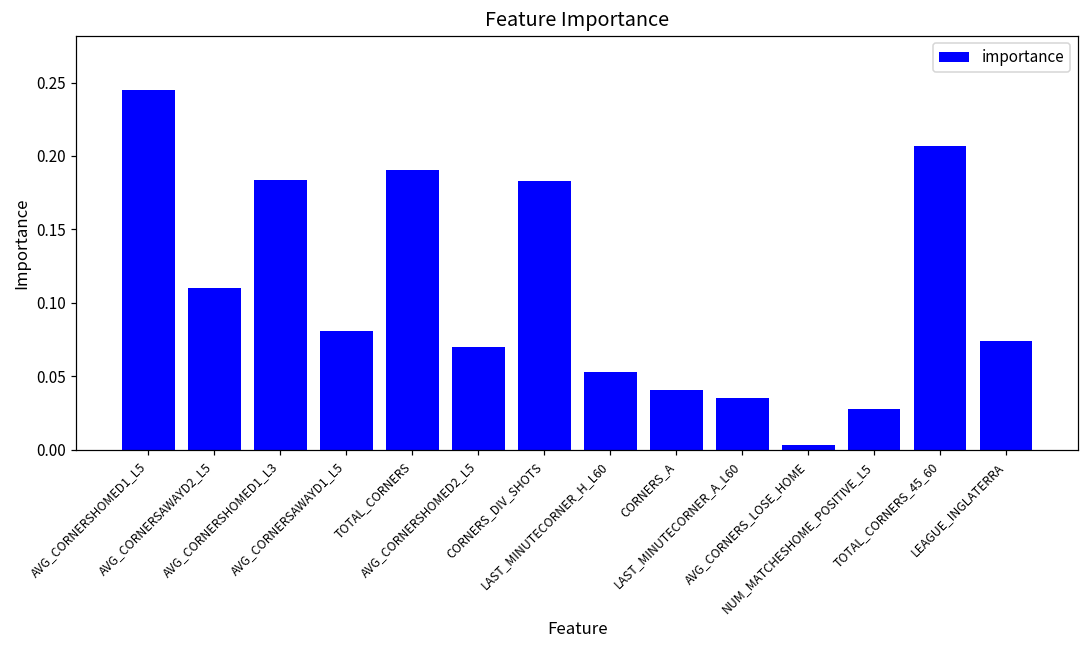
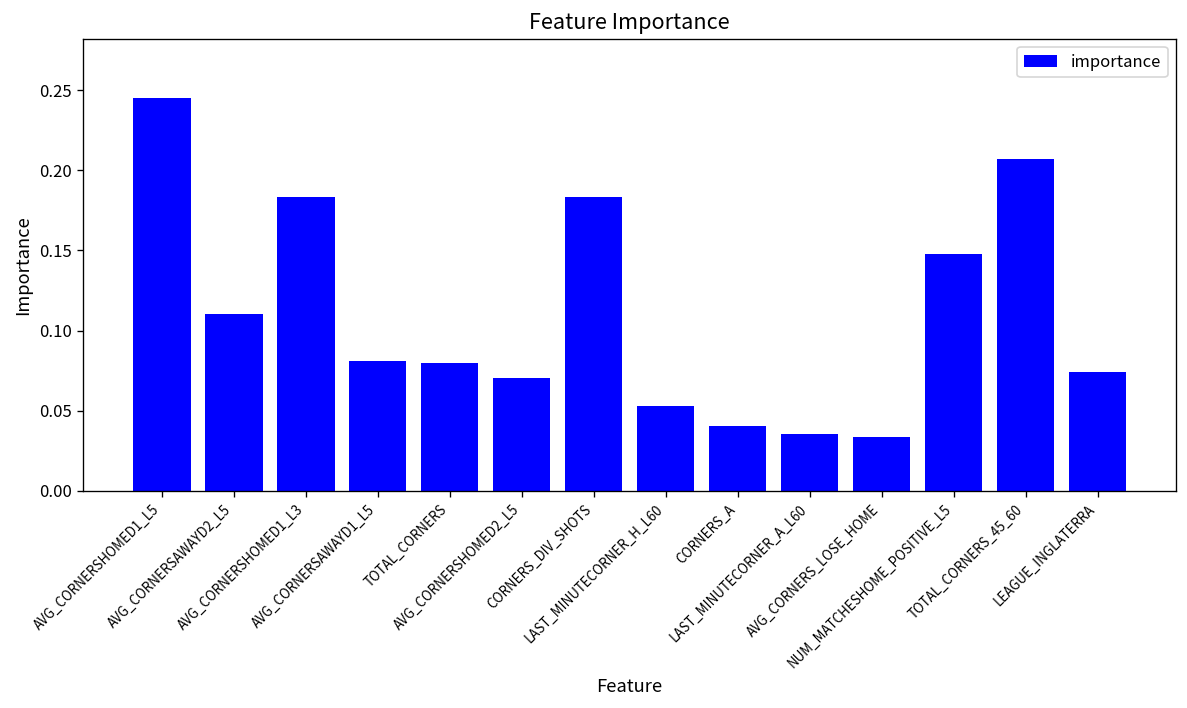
  {
    "AVG_CORNERSHOMED1_L5": 0.245,
    "AVG_CORNERSAWAYD2_L5": 0.110,
    "AVG_CORNERSHOMED1_L3": 0.183,
    "AVG_CORNERSAWAYD1_L5": 0.081,
-   "TOTAL_CORNERS": 0.190,
+   "TOTAL_CORNERS": 0.080,
    "AVG_CORNERSHOMED2_L5": 0.070,
    "CORNERS_DIV_SHOTS": 0.183,
    "LAST_MINUTECORNER_H_L60": 0.053,
    "CORNERS_A": 0.041,
    "LAST_MINUTECORNER_A_L60": 0.035,
-   "AVG_CORNERS_LOSE_HOME": 0.004,
-   "NUM_MATCHESHOME_POSITIVE_L5": 0.028,
+   "AVG_CORNERS_LOSE_HOME": 0.033,
+   "NUM_MATCHESHOME_POSITIVE_L5": 0.147,
    "TOTAL_CORNERS_45_60": 0.207,
    "LEAGUE_INGLATERRA": 0.074
  }
